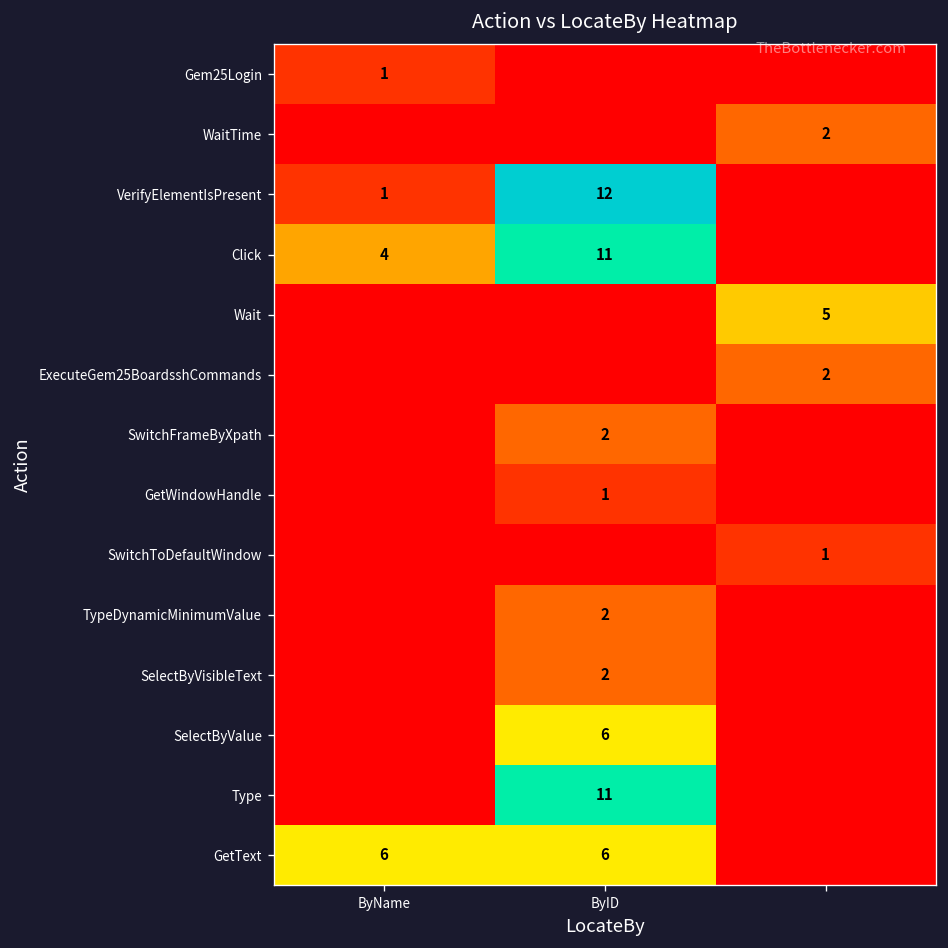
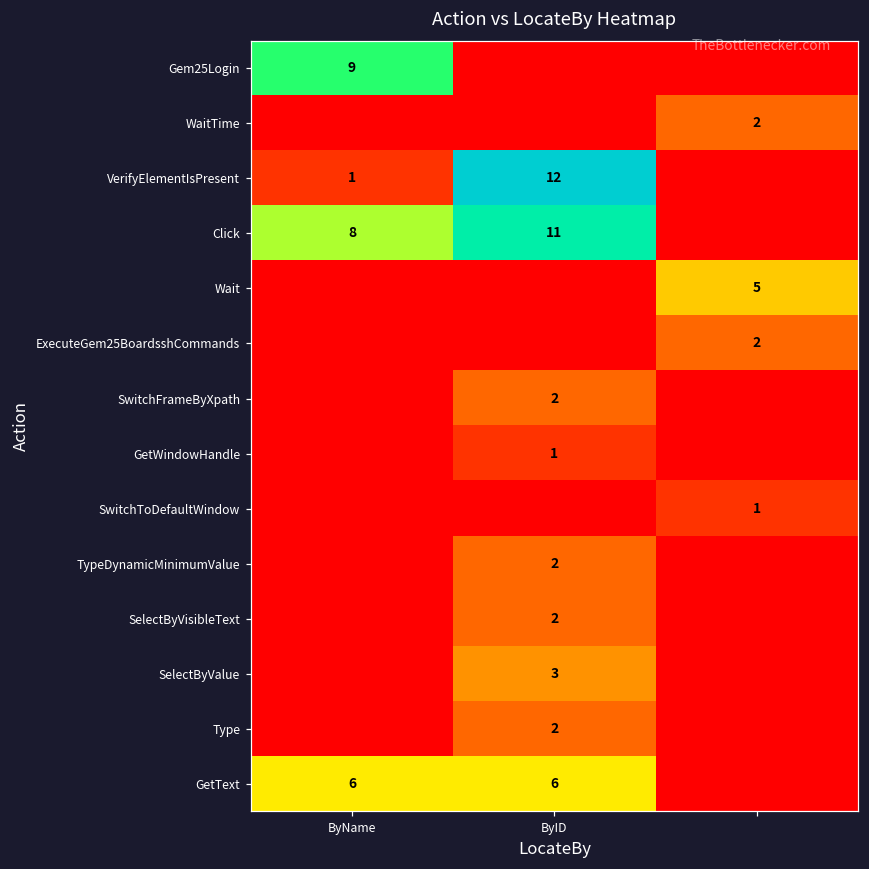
  {
    "Gem25Login": {
-     "ByName": 1
+     "ByName": 9
    },
    "VerifyElementIsPresent": {
      "ByName": 1,
      "ByID": 12
    },
    "Click": {
-     "ByName": 4,
+     "ByName": 8,
      "ByID": 11
    },
    "SwitchFrameByXpath": {
      "ByID": 2
    },
    "GetWindowHandle": {
      "ByID": 1
    },
    "TypeDynamicMinimumValue": {
      "ByID": 2
    },
    "SelectByVisibleText": {
      "ByID": 2
    },
    "SelectByValue": {
-     "ByID": 6
+     "ByID": 3
    },
    "Type": {
-     "ByID": 11
+     "ByID": 2
    },
    "GetText": {
      "ByName": 6,
      "ByID": 6
    }
  }
